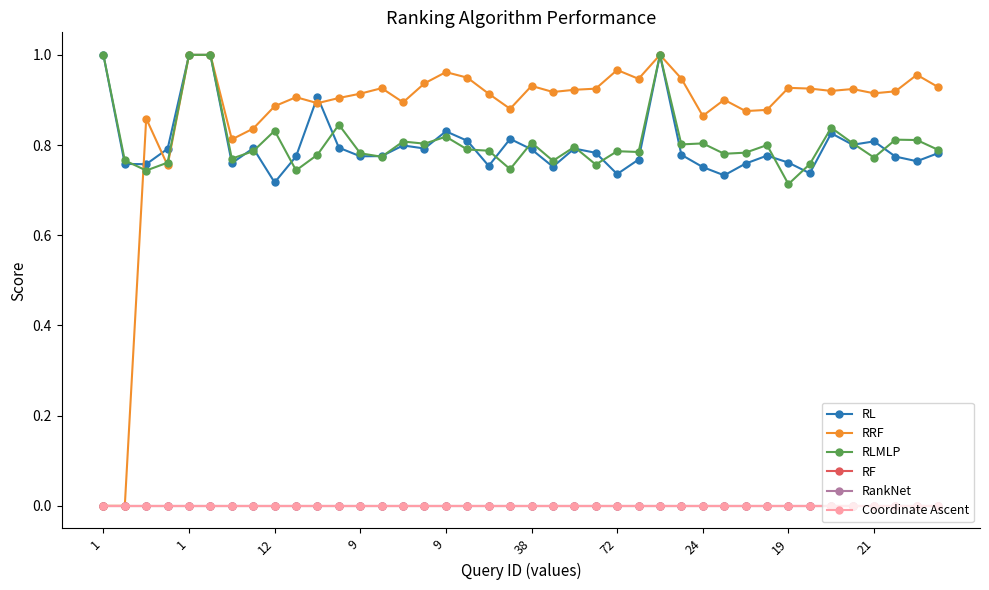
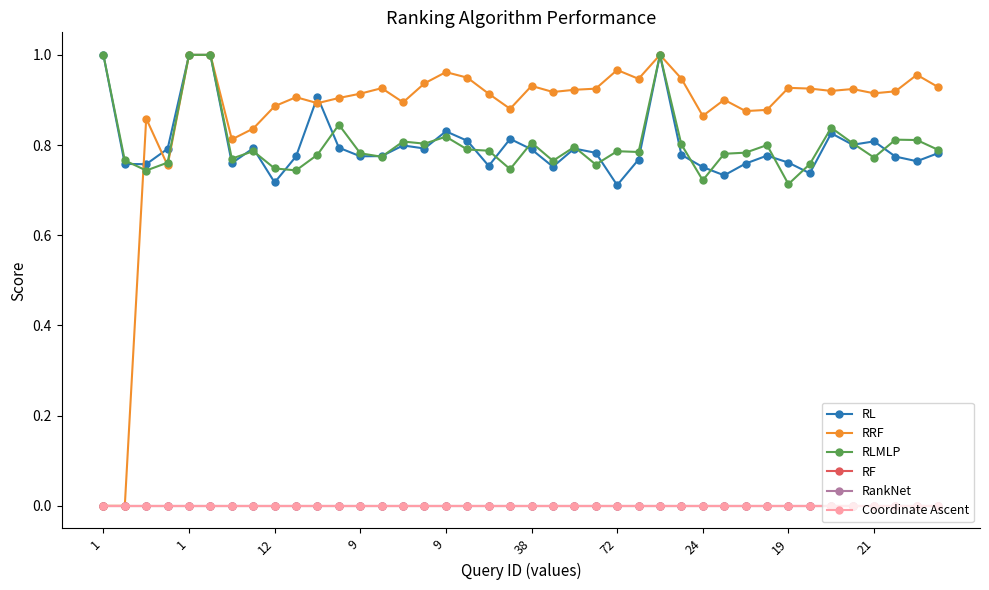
  {
    "RL": {
      "12": 0.72,
-     "72": 0.74,
+     "72": 0.71,
      "24": 0.75
    },
    "RRF": {
      "12": 0.89,
      "72": 0.97,
      "24": 0.86
    },
    "RLMLP": {
-     "12": 0.83,
+     "12": 0.75,
      "72": 0.79,
-     "24": 0.80
+     "24": 0.72
    },
    "Coordinate Ascent": {
      "12": 0.00,
      "72": 0.00,
      "24": 0.00
    }
  }
